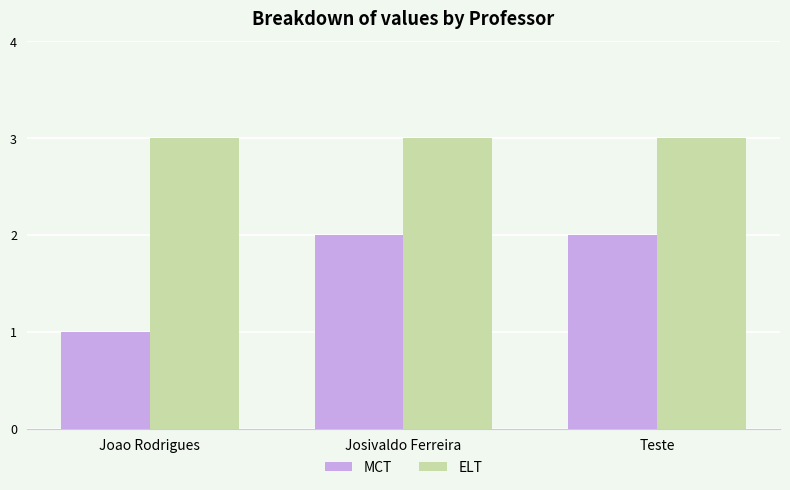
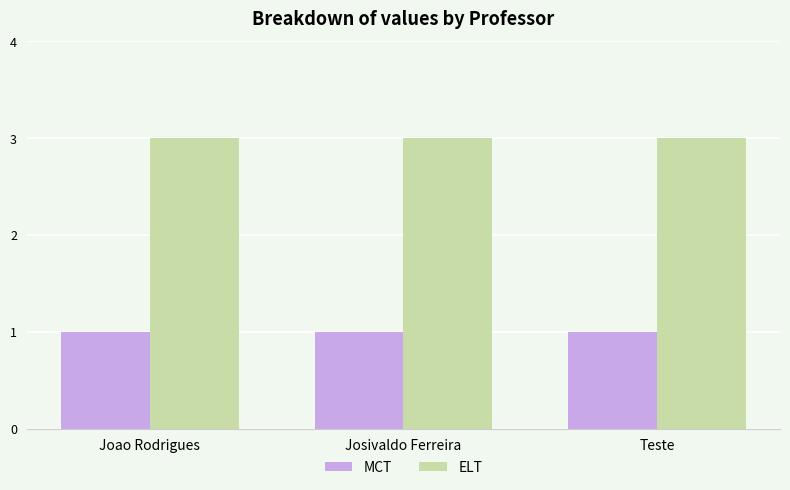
  {
    "MCT": {
      "Joao Rodrigues": 1,
-     "Josivaldo Ferreira": 2,
-     "Teste": 2
+     "Josivaldo Ferreira": 1,
+     "Teste": 1
    },
    "ELT": {
      "Joao Rodrigues": 3,
      "Josivaldo Ferreira": 3,
      "Teste": 3
    }
  }
